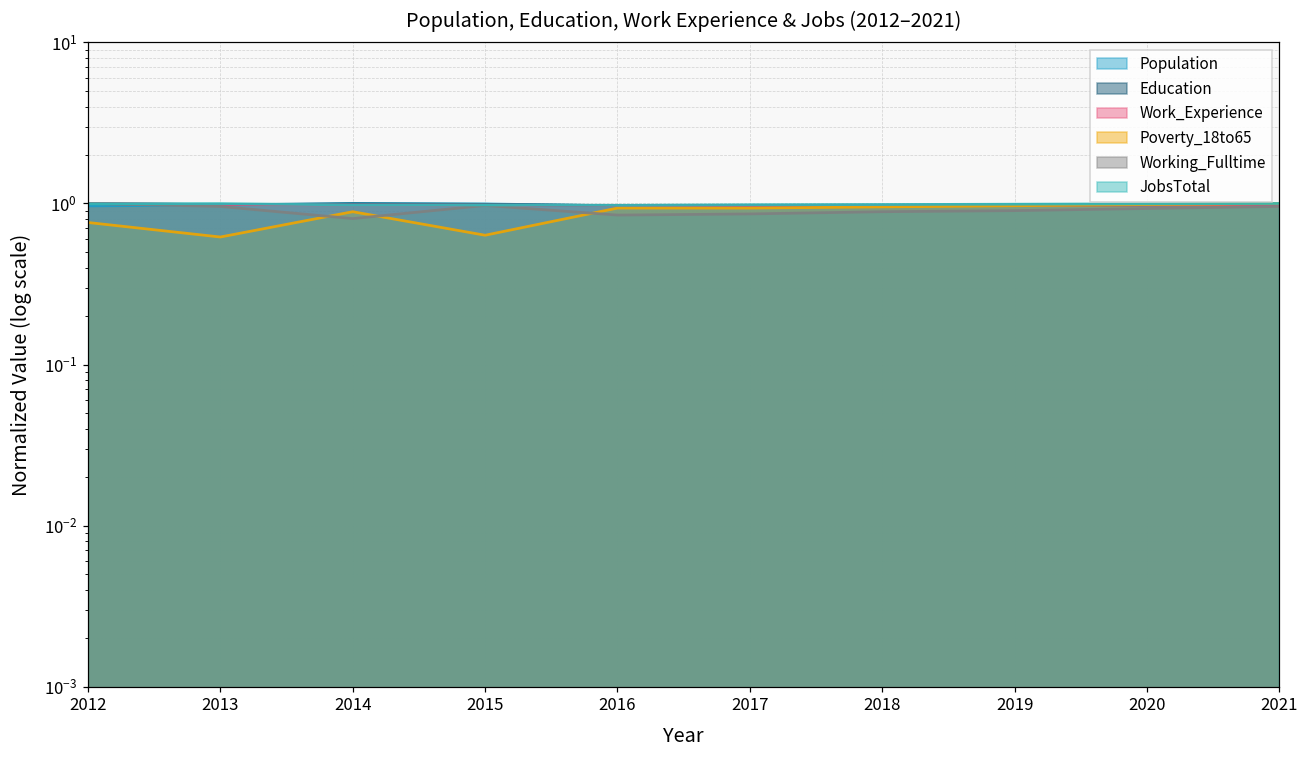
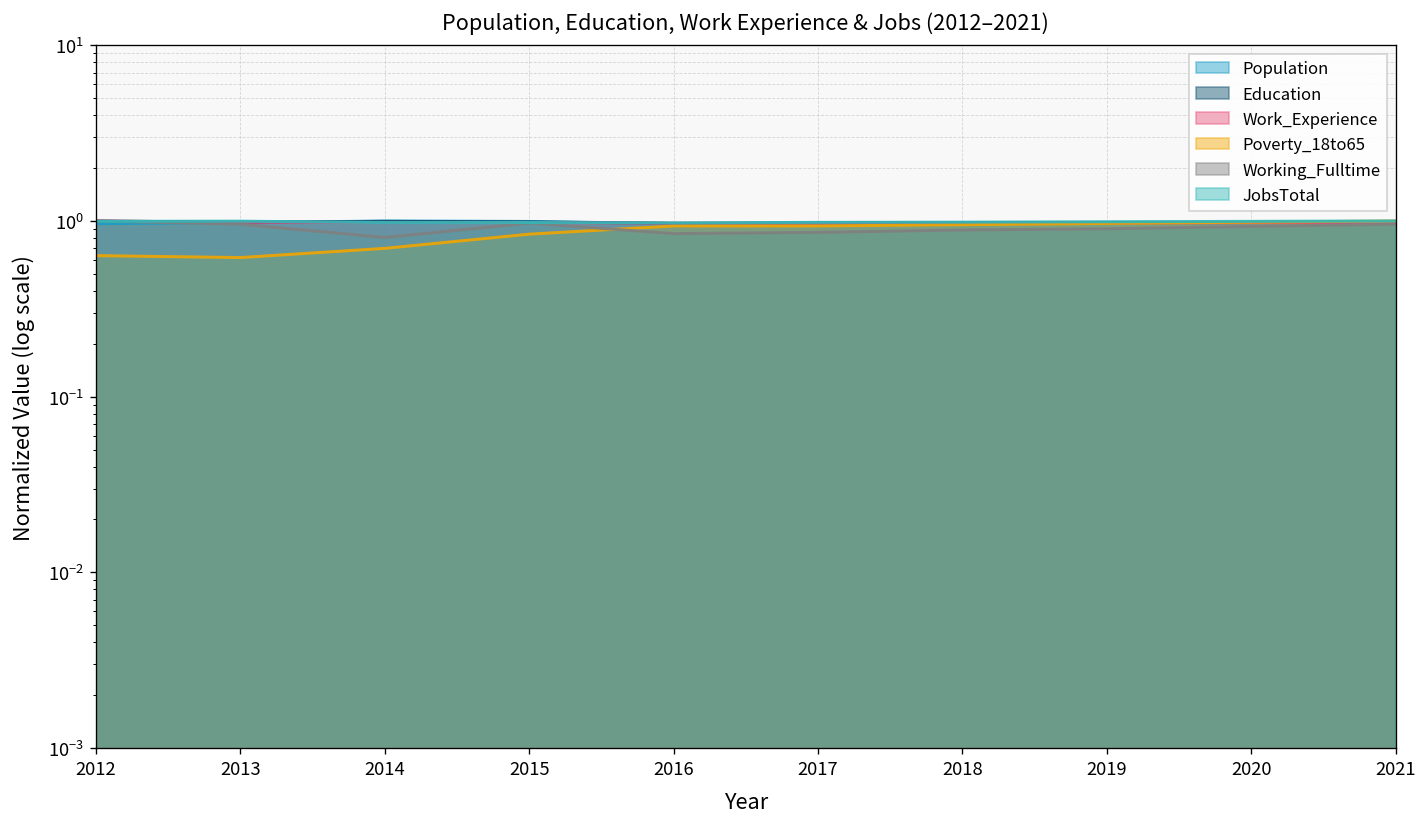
  {
    "Poverty_18to65": {
-     "2012": 0.8,
+     "2012": 0.63,
      "2013": 0.62,
-     "2014": 0.9,
-     "2015": 0.63
+     "2014": 0.7,
+     "2015": 0.8
    },
    "Working_Fulltime": {
      "2014": 0.8,
      "2016": 0.8,
      "2017": 0.9,
      "2018": 0.9,
      "2019": 0.9,
      "2020": 0.9
    }
  }
